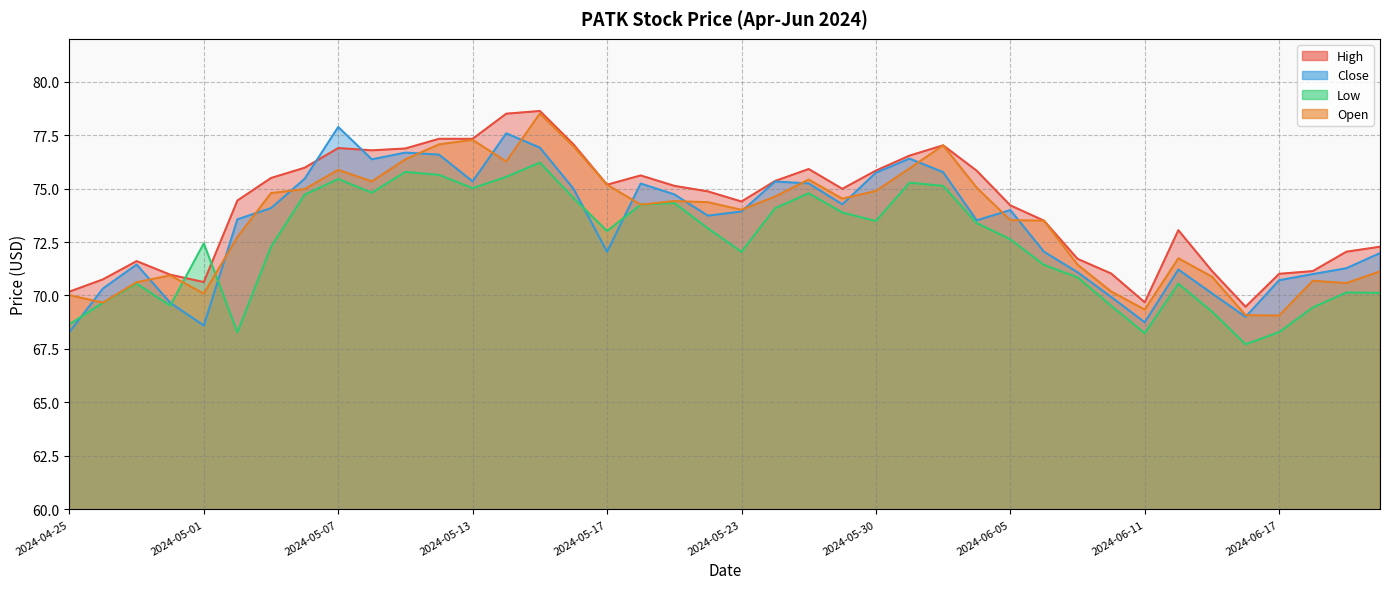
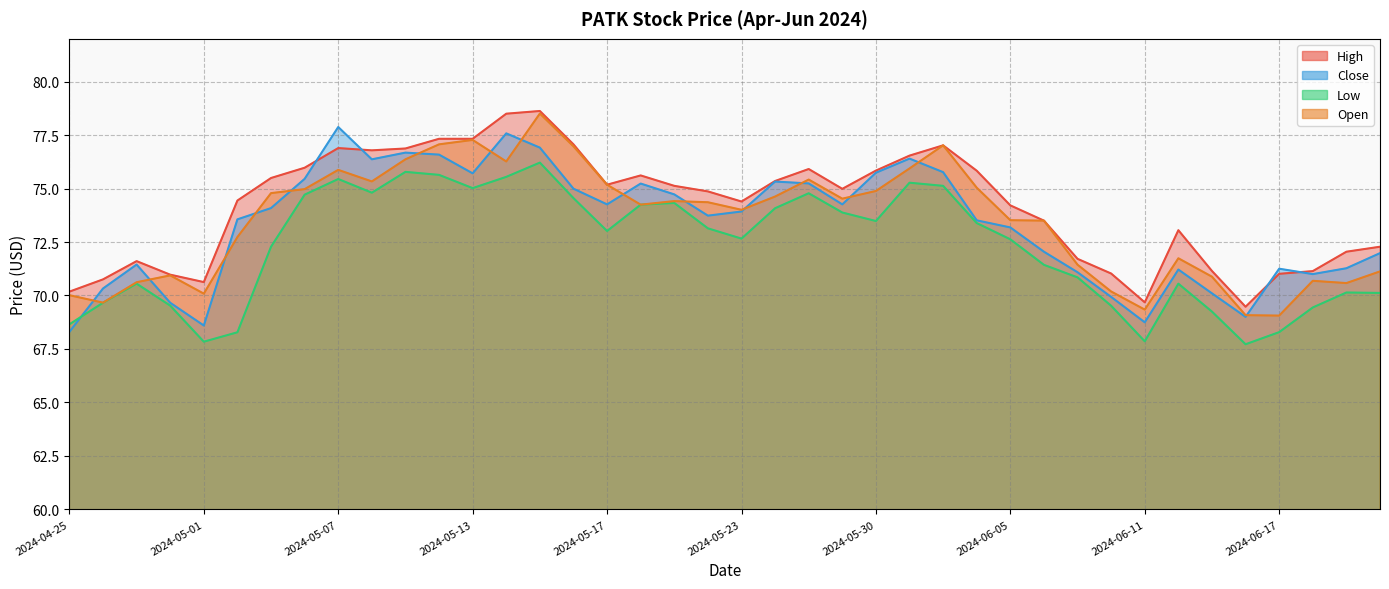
  {
    "Close": {
      "2024-04-25": 68.3,
      "2024-05-01": 68.6,
      "2024-05-07": 77.9,
-     "2024-05-13": 75.3,
-     "2024-05-17": 72.0,
-     "2024-06-05": 74.0,
+     "2024-05-13": 75.7,
+     "2024-05-17": 74.3,
+     "2024-06-05": 73.2,
      "2024-06-11": 68.7,
-     "2024-06-17": 70.7
+     "2024-06-17": 71.3
    },
    "Low": {
      "2024-04-25": 68.7,
-     "2024-05-01": 72.4,
+     "2024-05-01": 67.8,
      "2024-05-07": 75.4,
      "2024-05-13": 75.0,
      "2024-05-17": 73.0,
-     "2024-05-23": 72.0,
+     "2024-05-23": 72.7,
      "2024-05-30": 73.5,
      "2024-06-05": 72.6,
-     "2024-06-11": 68.2,
+     "2024-06-11": 67.9,
      "2024-06-17": 68.3
    }
  }
